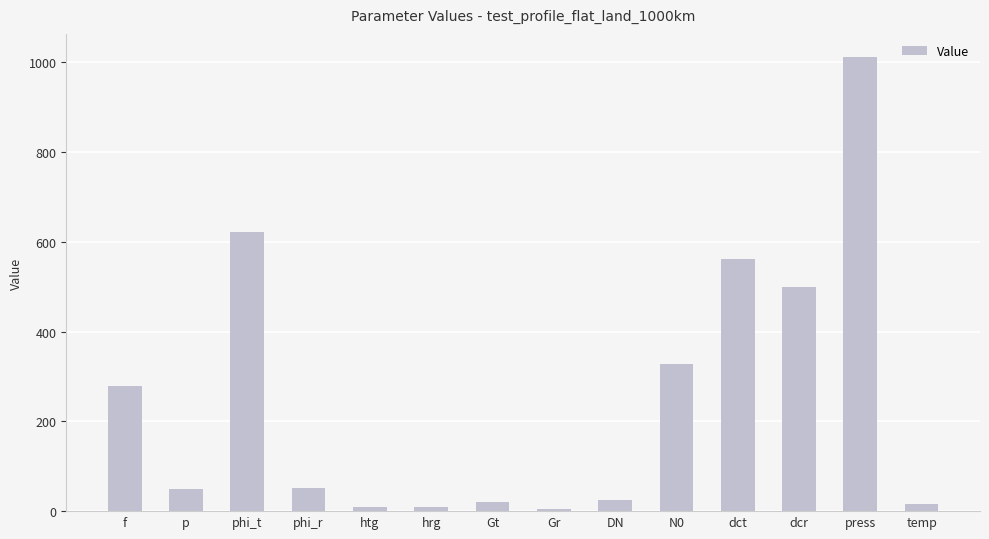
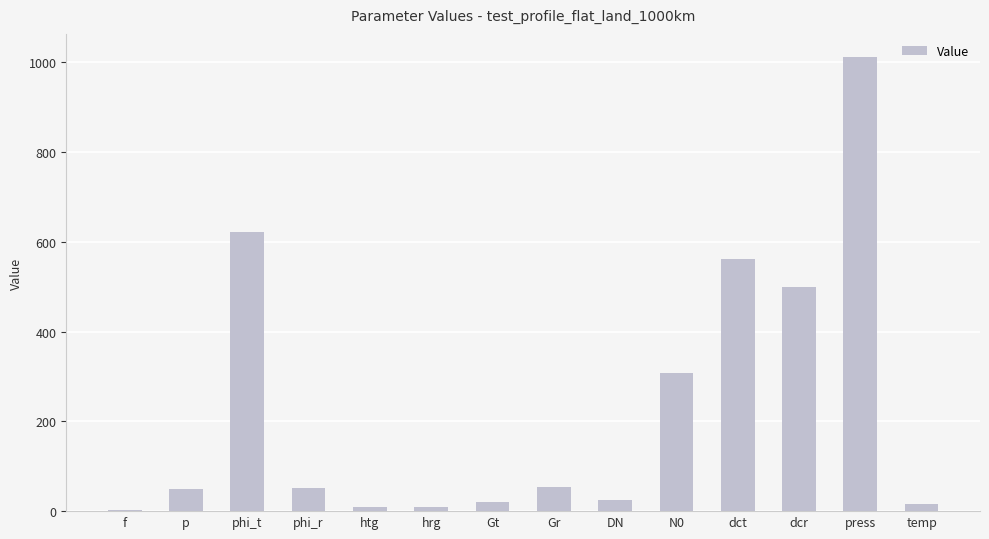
  {
-   "f": 280,
+   "f": 0,
    "p": 50,
    "phi_t": 620,
    "phi_r": 50,
    "htg": 10,
    "hrg": 10,
    "Gt": 20,
-   "Gr": 10,
+   "Gr": 50,
    "DN": 30,
-   "N0": 330,
+   "N0": 310,
    "dct": 560,
    "dcr": 500,
    "press": 1010,
    "temp": 20
  }
